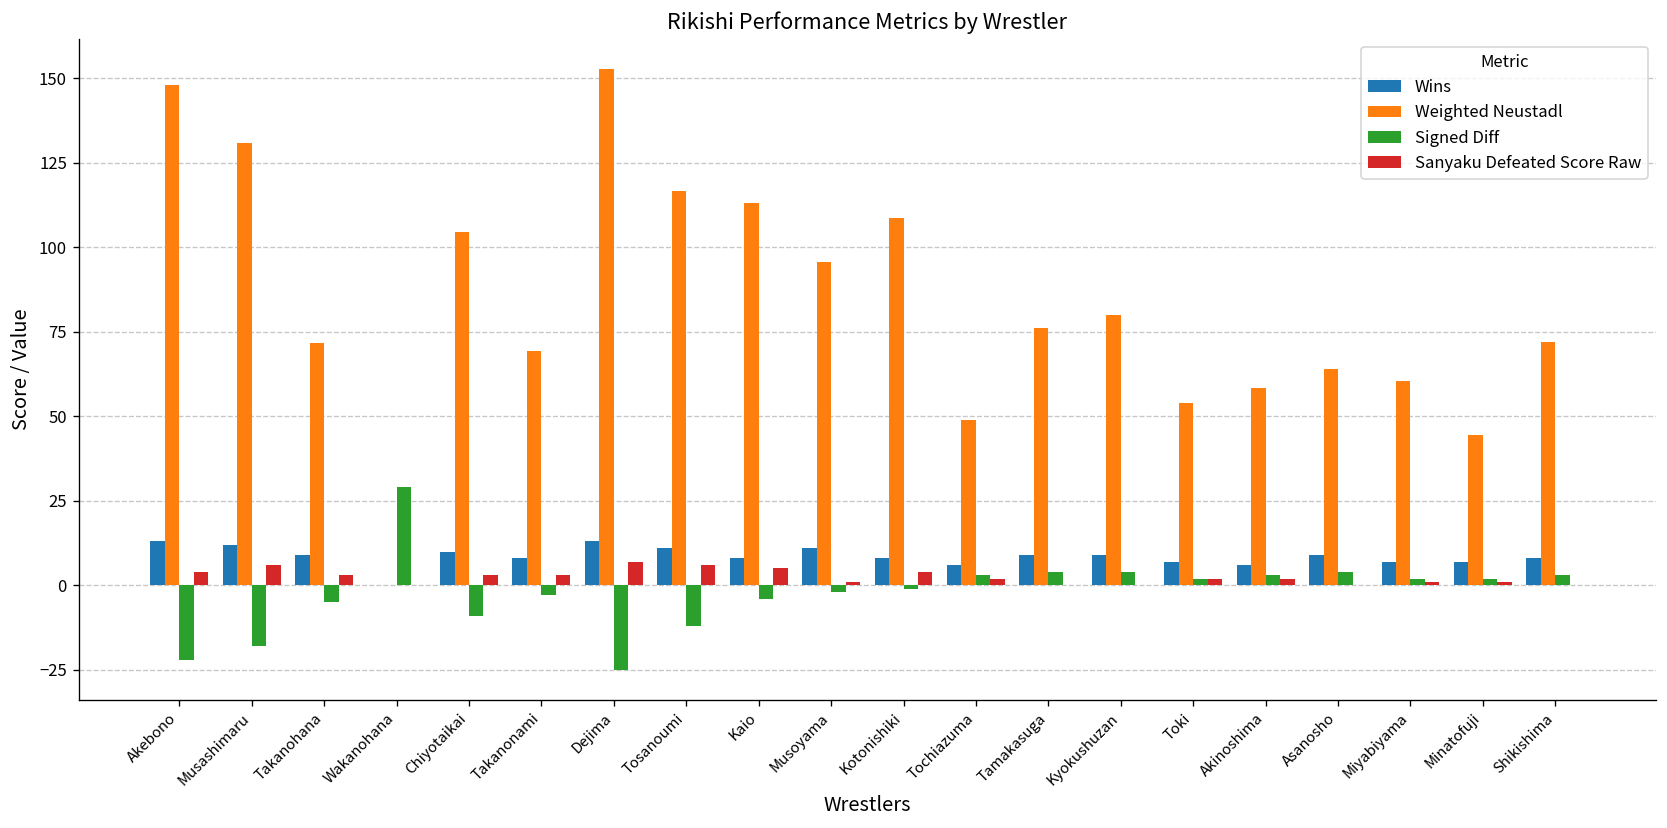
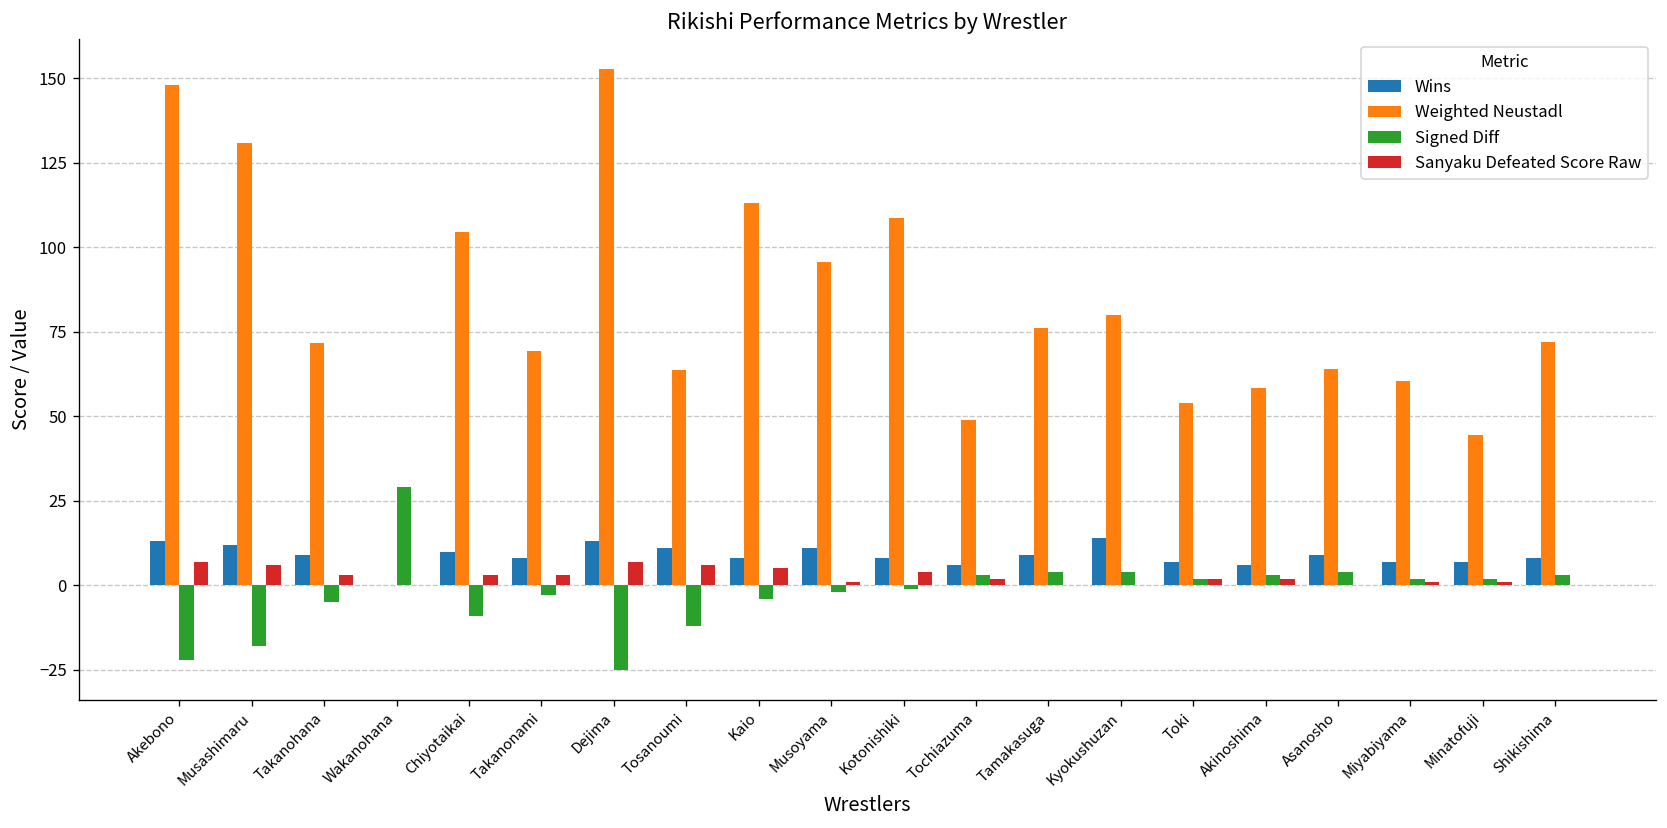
  {
    "Wins": {
      "Akebono": 13,
      "Musashimaru": 12,
      "Takanohana": 9,
      "Wakanohana": 0,
      "Chiyotaikai": 10,
      "Takanonami": 8,
      "Dejima": 13,
      "Tosanoumi": 11,
      "Kaio": 8,
      "Musoyama": 11,
      "Kotonishiki": 8,
      "Tochiazuma": 6,
      "Tamakasuga": 9,
-     "Kyokushuzan": 9,
+     "Kyokushuzan": 14,
      "Toki": 7,
      "Akinoshima": 6,
      "Asanosho": 9,
      "Miyabiyama": 7,
      "Minatofuji": 7,
      "Shikishima": 8
    },
    "Weighted Neustadl": {
      "Akebono": 148,
      "Musashimaru": 131,
      "Takanohana": 72,
      "Wakanohana": 0,
      "Chiyotaikai": 105,
      "Takanonami": 69,
      "Dejima": 153,
-     "Tosanoumi": 117,
+     "Tosanoumi": 64,
      "Kaio": 113,
      "Musoyama": 96,
      "Kotonishiki": 109,
      "Tochiazuma": 49,
      "Tamakasuga": 76,
      "Kyokushuzan": 80,
      "Toki": 54,
      "Akinoshima": 58,
      "Asanosho": 64,
      "Miyabiyama": 60,
      "Minatofuji": 44,
      "Shikishima": 72
    },
    "Signed Diff": {
      "Akebono": -22,
      "Musashimaru": -18,
      "Takanohana": -5,
      "Wakanohana": 29,
      "Chiyotaikai": -9,
      "Takanonami": -3,
      "Dejima": -25,
      "Tosanoumi": -12,
      "Kaio": -4,
      "Musoyama": -2,
      "Kotonishiki": -1,
      "Tochiazuma": 3,
      "Tamakasuga": 4,
      "Kyokushuzan": 4,
      "Toki": 2,
      "Akinoshima": 3,
      "Asanosho": 4,
      "Miyabiyama": 2,
      "Minatofuji": 2,
      "Shikishima": 3
    },
    "Sanyaku Defeated Score Raw": {
-     "Akebono": 4,
+     "Akebono": 7,
      "Musashimaru": 6,
      "Takanohana": 3,
      "Wakanohana": 0,
      "Chiyotaikai": 3,
      "Takanonami": 3,
      "Dejima": 7,
      "Tosanoumi": 6,
      "Kaio": 5,
      "Musoyama": 1,
      "Kotonishiki": 4,
      "Tochiazuma": 2,
      "Tamakasuga": 0,
      "Kyokushuzan": 0,
      "Toki": 2,
      "Akinoshima": 2,
      "Asanosho": 0,
      "Miyabiyama": 1,
      "Minatofuji": 1,
      "Shikishima": 0
    }
  }
